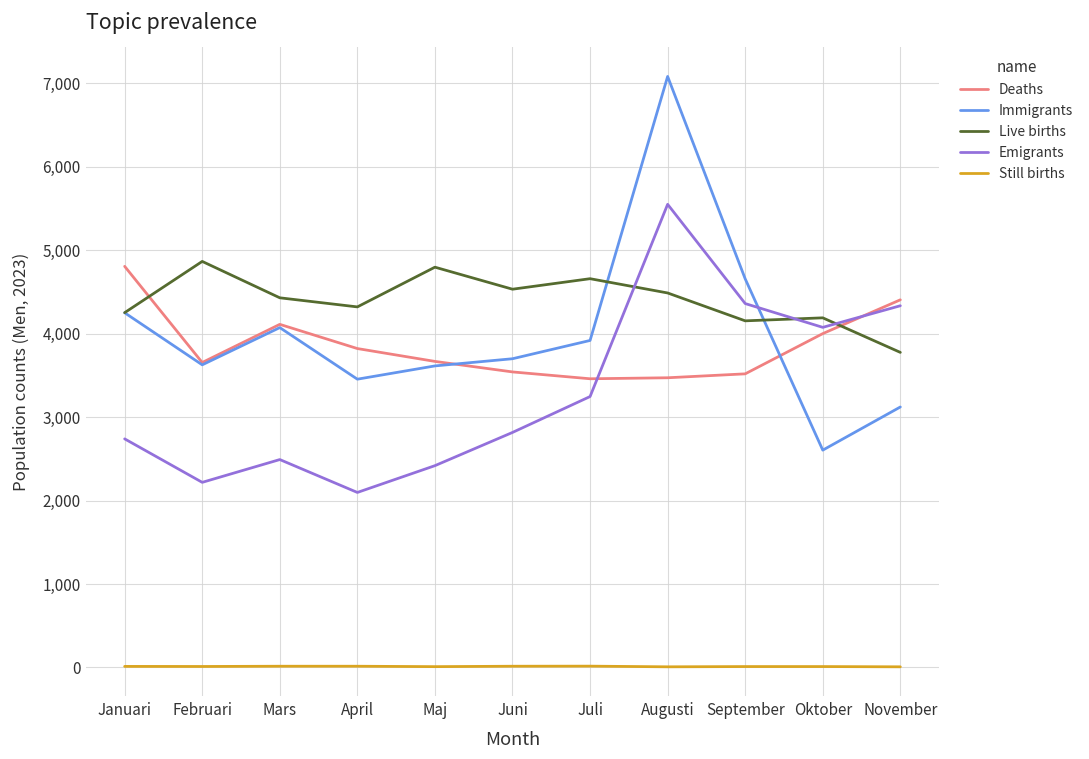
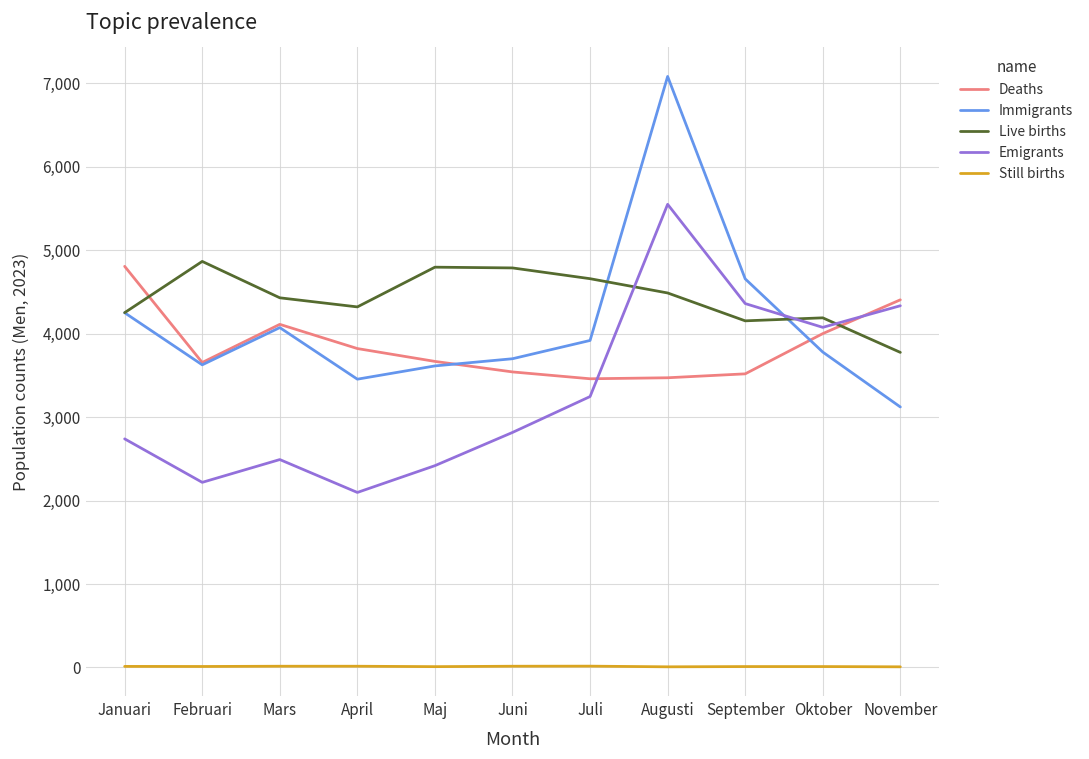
  {
    "Deaths": {
      "Januari": "4,800",
      "Mars": "4,100",
      "April": "3,800",
      "Maj": "3,700",
      "Juni": "3,500",
      "Juli": "3,500",
      "Augusti": "3,500",
      "September": "3,500",
      "Oktober": "4,000",
      "November": "4,400"
    },
    "Immigrants": {
      "Mars": "4,100",
      "April": "3,500",
      "Maj": "3,600",
      "Juni": "3,700",
      "Juli": "3,900",
      "Augusti": "7,100",
      "September": "4,700",
-     "Oktober": "2,600",
+     "Oktober": "3,800",
      "November": "3,100"
    },
    "Live births": {
      "Februari": "4,900",
      "Mars": "4,400",
      "April": "4,300",
      "Maj": "4,800",
-     "Juni": "4,500",
+     "Juni": "4,800",
      "Juli": "4,700",
      "Augusti": "4,500",
      "September": "4,200",
      "Oktober": "4,200",
      "November": "3,800"
    },
    "Emigrants": {
      "Januari": "2,700",
      "Februari": "2,200",
      "Mars": "2,500",
      "April": "2,100",
      "Maj": "2,400",
      "Juni": "2,800",
      "Juli": "3,200",
      "Augusti": "5,500",
      "September": "4,400",
      "Oktober": "4,100",
      "November": "4,300"
    },
    "Still births": {
      "Januari": "0",
      "Februari": "0",
      "Mars": "0",
      "April": "0",
      "Maj": "0",
      "Juni": "0",
      "Juli": "0",
      "Augusti": "0",
      "September": "0",
      "Oktober": "0",
      "November": "0"
    }
  }
